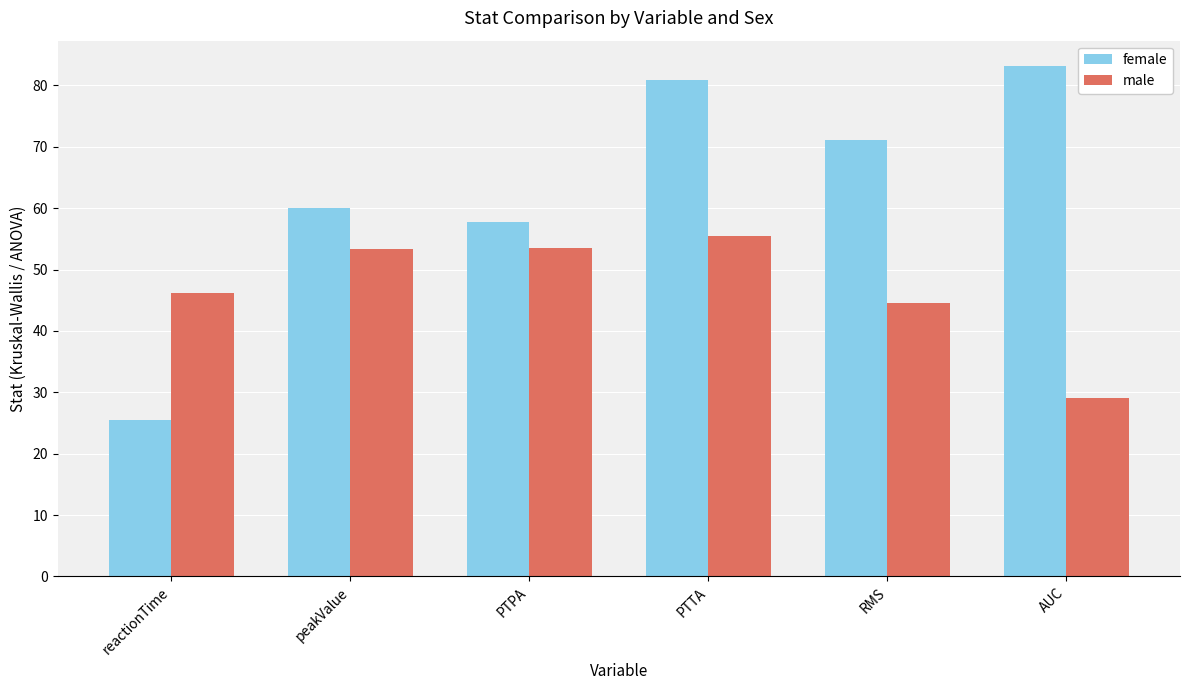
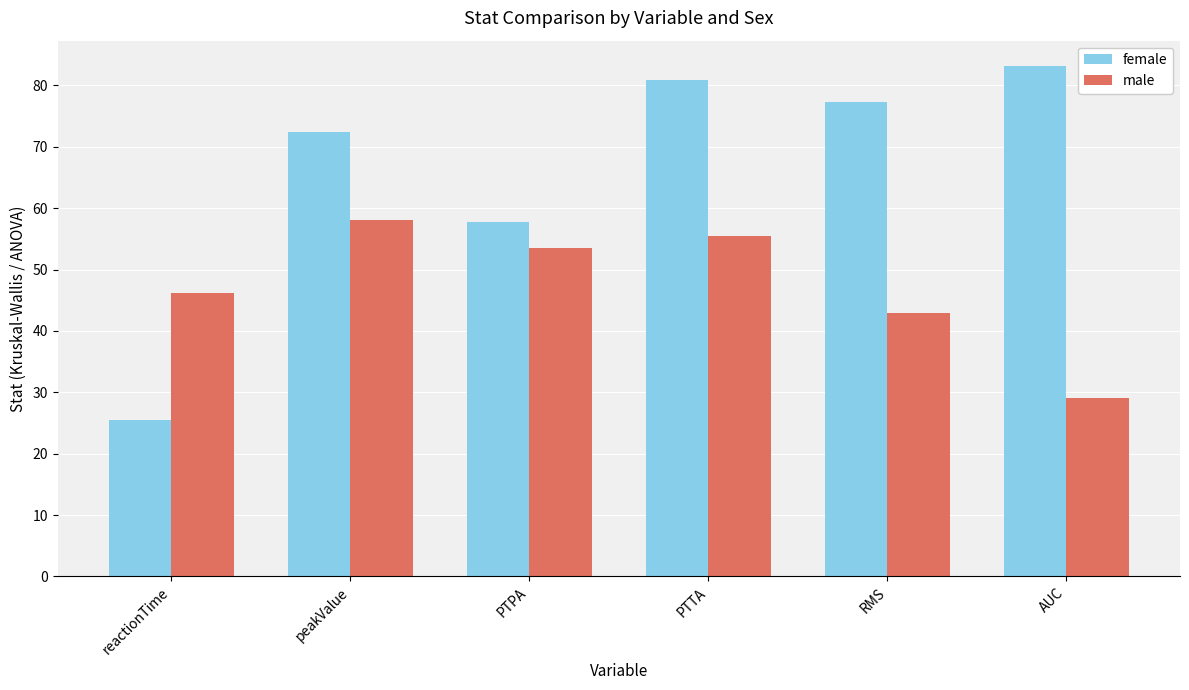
  {
    "female": {
      "reactionTime": 26,
-     "peakValue": 60,
+     "peakValue": 72,
      "PTPA": 58,
      "PTTA": 81,
-     "RMS": 71,
+     "RMS": 77,
      "AUC": 83
    },
    "male": {
      "reactionTime": 46,
-     "peakValue": 53,
+     "peakValue": 58,
      "PTPA": 54,
      "PTTA": 55,
-     "RMS": 45,
+     "RMS": 43,
      "AUC": 29
    }
  }
